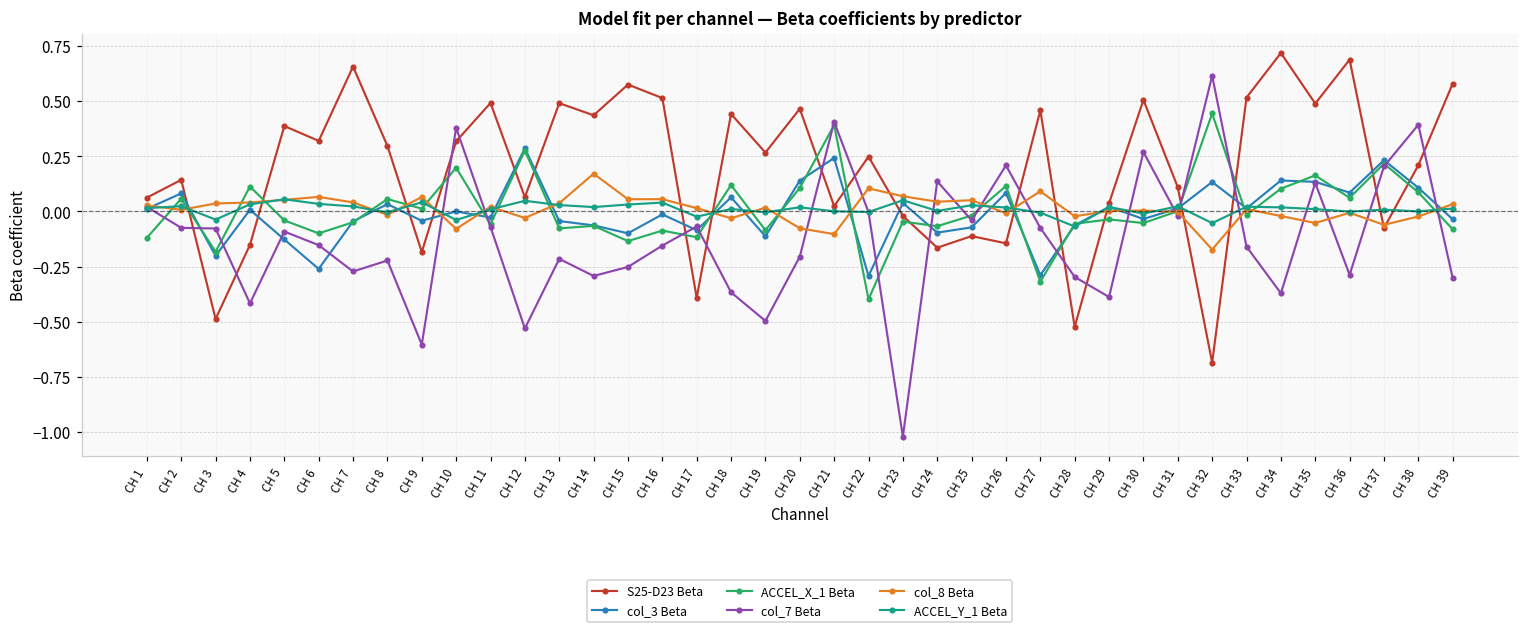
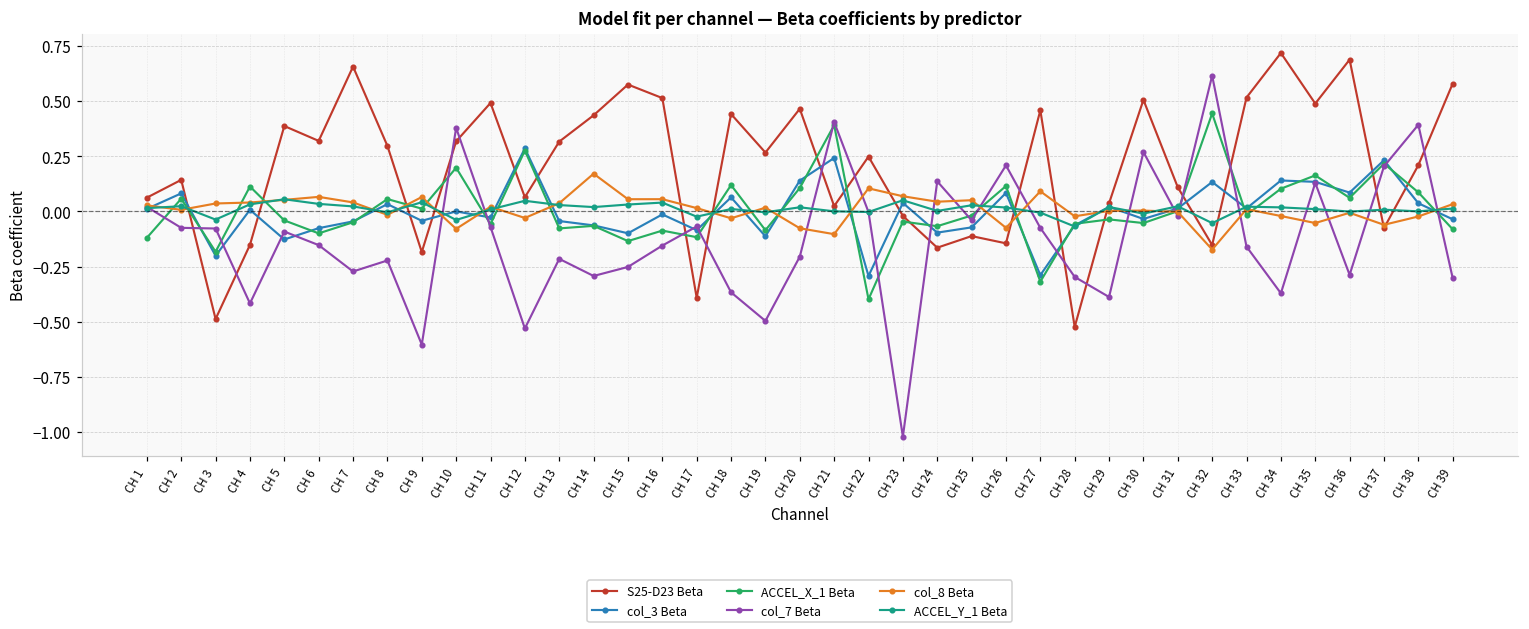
  {
    "S25-D23 Beta": {
      "CH 1": 0.06,
      "CH 2": 0.14,
      "CH 3": -0.49,
      "CH 4": -0.15,
      "CH 5": 0.39,
      "CH 6": 0.32,
      "CH 7": 0.66,
      "CH 8": 0.30,
      "CH 9": -0.18,
      "CH 10": 0.32,
      "CH 11": 0.49,
      "CH 12": 0.06,
-     "CH 13": 0.49,
+     "CH 13": 0.32,
      "CH 14": 0.44,
      "CH 15": 0.58,
      "CH 16": 0.51,
      "CH 17": -0.39,
      "CH 18": 0.44,
      "CH 19": 0.27,
      "CH 20": 0.47,
      "CH 21": 0.02,
      "CH 22": 0.25,
      "CH 23": -0.02,
      "CH 24": -0.16,
      "CH 25": -0.11,
      "CH 26": -0.14,
      "CH 27": 0.46,
      "CH 28": -0.52,
      "CH 29": 0.04,
      "CH 30": 0.51,
      "CH 31": 0.11,
-     "CH 32": -0.69,
+     "CH 32": -0.15,
      "CH 33": 0.52,
      "CH 34": 0.72,
      "CH 35": 0.49,
      "CH 36": 0.69,
      "CH 37": -0.08,
      "CH 38": 0.21,
      "CH 39": 0.58
    },
    "col_3 Beta": {
      "CH 2": 0.08,
      "CH 3": -0.20,
      "CH 4": 0.01,
      "CH 5": -0.13,
-     "CH 6": -0.26,
+     "CH 6": -0.08,
      "CH 8": 0.03,
      "CH 9": -0.04,
      "CH 10": 0.00,
      "CH 11": -0.03,
      "CH 13": -0.04,
      "CH 15": -0.10,
      "CH 16": -0.01,
      "CH 17": -0.08,
      "CH 18": 0.06,
      "CH 19": -0.11,
      "CH 20": 0.14,
      "CH 21": 0.24,
      "CH 22": -0.29,
      "CH 24": -0.10,
      "CH 25": -0.07,
      "CH 26": 0.08,
      "CH 27": -0.29,
      "CH 30": -0.03,
      "CH 32": 0.13,
      "CH 34": 0.14,
      "CH 36": 0.09,
      "CH 37": 0.23,
-     "CH 38": 0.11,
+     "CH 38": 0.04,
      "CH 39": -0.04
    },
    "col_7 Beta": {
      "CH 2": -0.07,
      "CH 3": -0.08,
      "CH 4": -0.42,
      "CH 5": -0.09,
      "CH 6": -0.15,
      "CH 7": -0.27,
      "CH 8": -0.22,
      "CH 9": -0.60,
      "CH 10": 0.38,
      "CH 12": -0.53,
      "CH 13": -0.21,
      "CH 14": -0.29,
      "CH 15": -0.25,
      "CH 16": -0.15,
      "CH 17": -0.07,
      "CH 18": -0.37,
      "CH 19": -0.50,
      "CH 20": -0.20,
      "CH 21": 0.41,
      "CH 23": -1.02,
      "CH 24": 0.14,
      "CH 25": -0.04,
      "CH 26": 0.21,
      "CH 27": -0.07,
      "CH 28": -0.30,
      "CH 29": -0.39,
      "CH 30": 0.27,
      "CH 31": -0.02,
      "CH 32": 0.62,
      "CH 33": -0.16,
      "CH 34": -0.37,
      "CH 36": -0.29,
      "CH 38": 0.39,
      "CH 39": -0.30
    },
    "col_8 Beta": {
      "CH 2": 0.01,
      "CH 3": 0.04,
      "CH 6": 0.07,
      "CH 7": 0.04,
      "CH 9": 0.07,
      "CH 10": -0.08,
      "CH 12": -0.03,
      "CH 14": 0.17,
      "CH 15": 0.06,
      "CH 16": 0.06,
      "CH 17": 0.02,
      "CH 18": -0.03,
      "CH 19": 0.02,
      "CH 20": -0.08,
      "CH 21": -0.10,
      "CH 22": 0.10,
      "CH 23": 0.07,
      "CH 24": 0.04,
      "CH 25": 0.05,
-     "CH 26": -0.01,
+     "CH 26": -0.07,
      "CH 27": 0.09,
      "CH 28": -0.02,
      "CH 29": 0.00,
      "CH 30": 0.00,
      "CH 32": -0.17,
      "CH 34": -0.02,
      "CH 35": -0.05,
      "CH 37": -0.06,
      "CH 38": -0.02,
      "CH 39": 0.03
    }
  }
